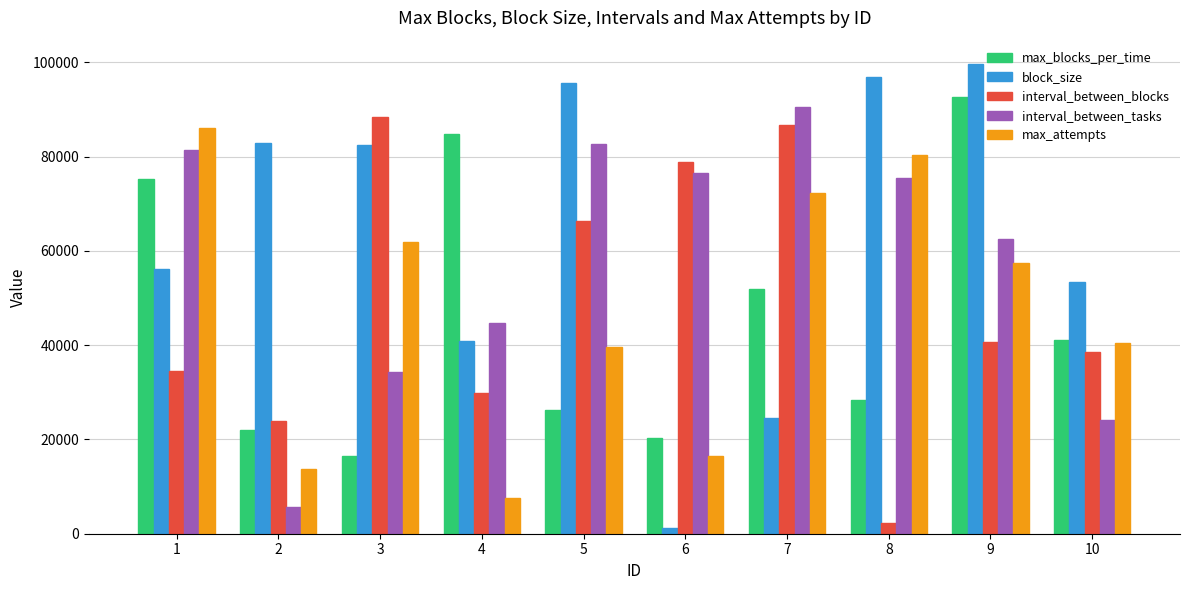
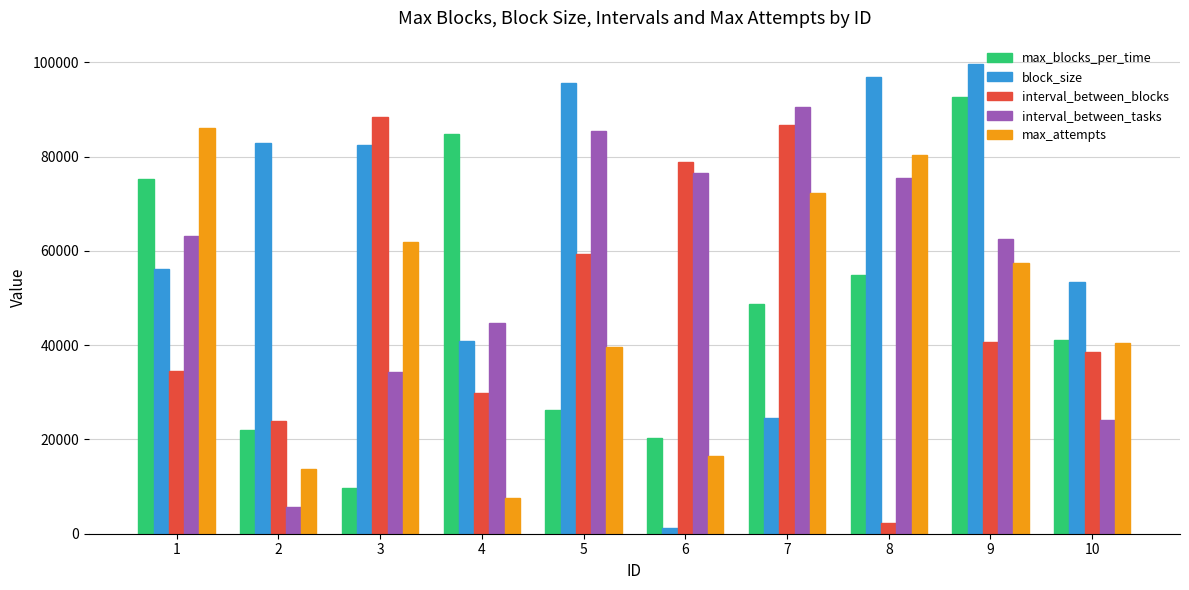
  {
    "max_blocks_per_time": {
      "1": 75000,
      "2": 22000,
-     "3": 16000,
+     "3": 10000,
      "4": 85000,
      "5": 26000,
      "6": 20000,
-     "7": 52000,
-     "8": 28000,
+     "7": 49000,
+     "8": 55000,
      "9": 93000,
      "10": 41000
    },
    "block_size": {
      "1": 56000,
      "2": 83000,
      "3": 82000,
      "4": 41000,
      "5": 96000,
      "6": 1000,
      "7": 25000,
      "8": 97000,
      "9": 100000,
      "10": 53000
    },
    "interval_between_blocks": {
      "1": 35000,
      "2": 24000,
      "3": 88000,
      "4": 30000,
-     "5": 66000,
+     "5": 59000,
      "6": 79000,
      "7": 87000,
      "8": 2000,
      "9": 41000,
      "10": 39000
    },
    "interval_between_tasks": {
-     "1": 81000,
+     "1": 63000,
      "2": 6000,
      "3": 34000,
      "4": 45000,
-     "5": 83000,
+     "5": 85000,
      "6": 77000,
      "7": 91000,
      "8": 75000,
      "9": 62000,
      "10": 24000
    },
    "max_attempts": {
      "1": 86000,
      "2": 14000,
      "3": 62000,
      "4": 8000,
      "5": 40000,
      "6": 16000,
      "7": 72000,
      "8": 80000,
      "9": 58000,
      "10": 41000
    }
  }
